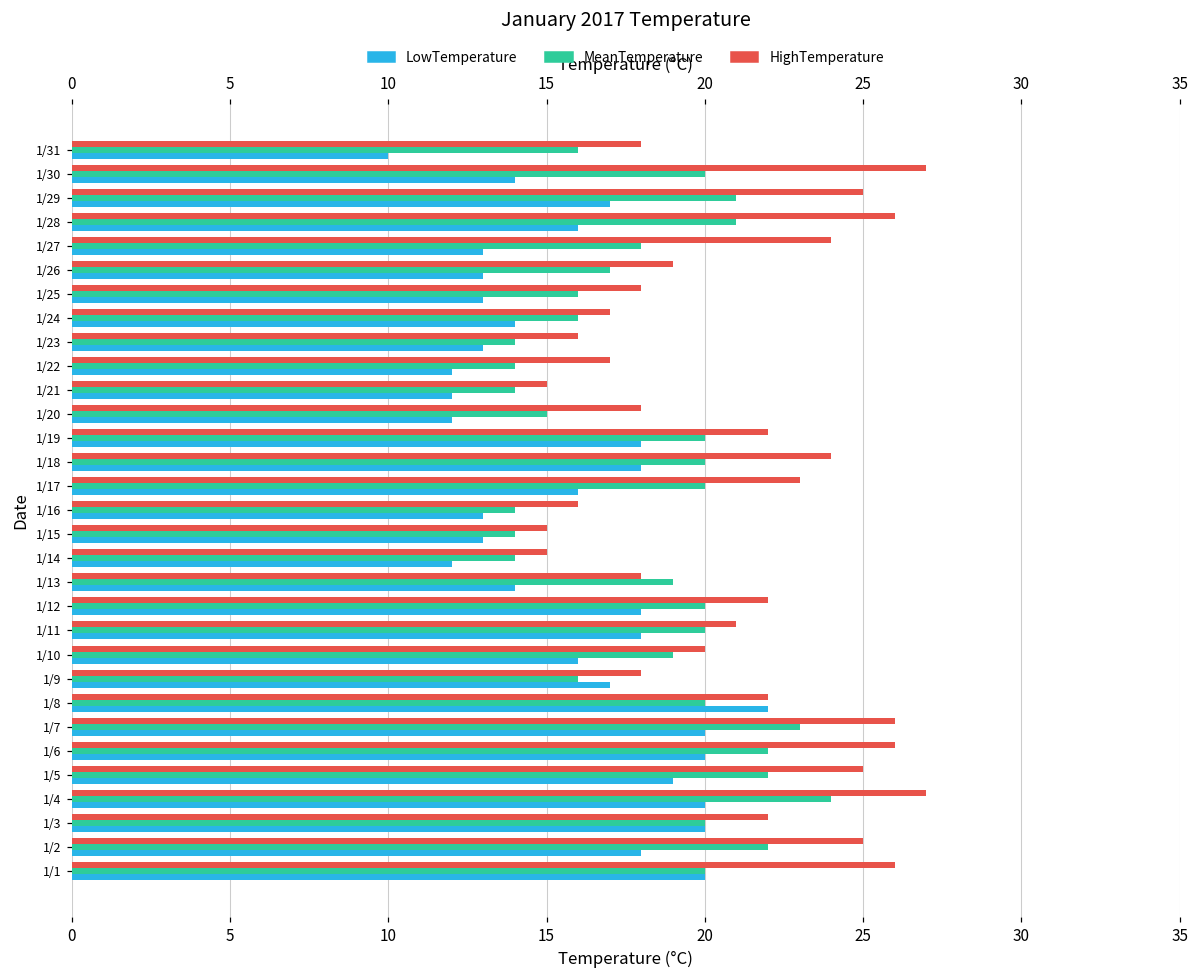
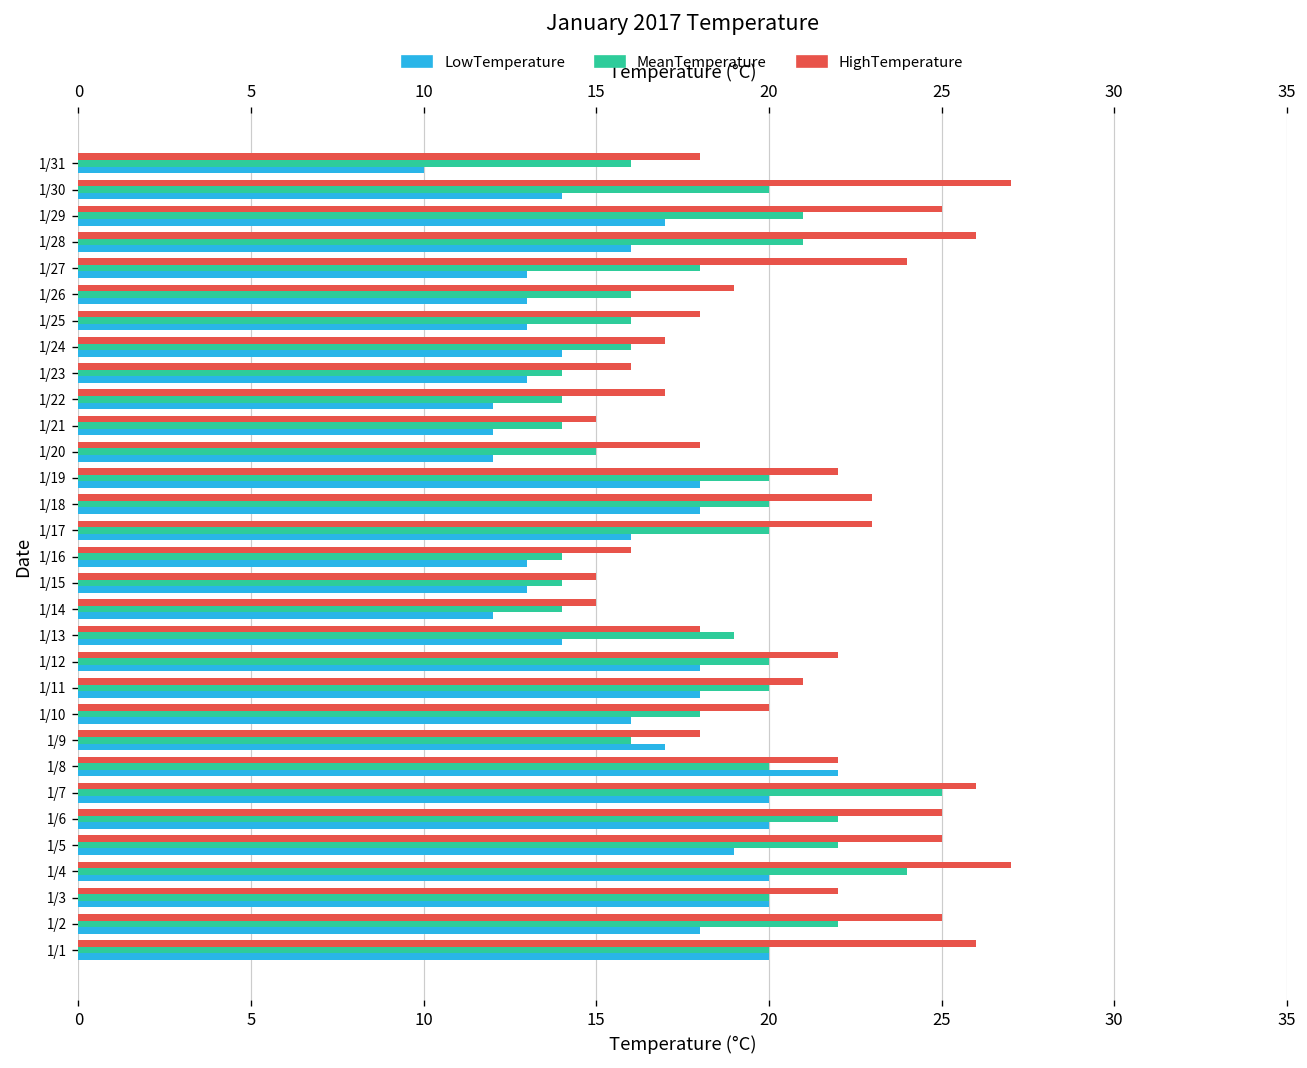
  {
    "HighTemperature": {
      "1/31": 18,
      "1/30": 27,
      "1/29": 25,
      "1/28": 26,
      "1/27": 24,
      "1/26": 19,
      "1/25": 18,
      "1/24": 17,
      "1/23": 16,
      "1/22": 17,
      "1/21": 15,
      "1/20": 18,
      "1/19": 22,
-     "1/18": 24,
+     "1/18": 23,
      "1/17": 23,
      "1/16": 16,
      "1/15": 15,
      "1/14": 15,
      "1/13": 18,
      "1/12": 22,
      "1/11": 21,
      "1/10": 20,
      "1/9": 18,
      "1/8": 22,
      "1/7": 26,
-     "1/6": 26,
+     "1/6": 25,
      "1/5": 25,
      "1/4": 27,
      "1/3": 22,
      "1/2": 25,
      "1/1": 26
    },
    "MeanTemperature": {
      "1/31": 16,
      "1/30": 20,
      "1/29": 21,
      "1/28": 21,
      "1/27": 18,
-     "1/26": 17,
+     "1/26": 16,
      "1/25": 16,
      "1/24": 16,
      "1/23": 14,
      "1/22": 14,
      "1/21": 14,
      "1/20": 15,
      "1/19": 20,
      "1/18": 20,
      "1/17": 20,
      "1/16": 14,
      "1/15": 14,
      "1/14": 14,
      "1/13": 19,
      "1/12": 20,
      "1/11": 20,
-     "1/10": 19,
+     "1/10": 18,
      "1/9": 16,
      "1/8": 20,
-     "1/7": 23,
+     "1/7": 25,
      "1/6": 22,
      "1/5": 22,
      "1/4": 24,
      "1/3": 20,
      "1/2": 22,
      "1/1": 20
    },
    "LowTemperature": {
      "1/31": 10,
      "1/30": 14,
      "1/29": 17,
      "1/28": 16,
      "1/27": 13,
      "1/26": 13,
      "1/25": 13,
      "1/24": 14,
      "1/23": 13,
      "1/22": 12,
      "1/21": 12,
      "1/20": 12,
      "1/19": 18,
      "1/18": 18,
      "1/17": 16,
      "1/16": 13,
      "1/15": 13,
      "1/14": 12,
      "1/13": 14,
      "1/12": 18,
      "1/11": 18,
      "1/10": 16,
      "1/9": 17,
      "1/8": 22,
      "1/7": 20,
      "1/6": 20,
      "1/5": 19,
      "1/4": 20,
      "1/3": 20,
      "1/2": 18,
      "1/1": 20
    }
  }
